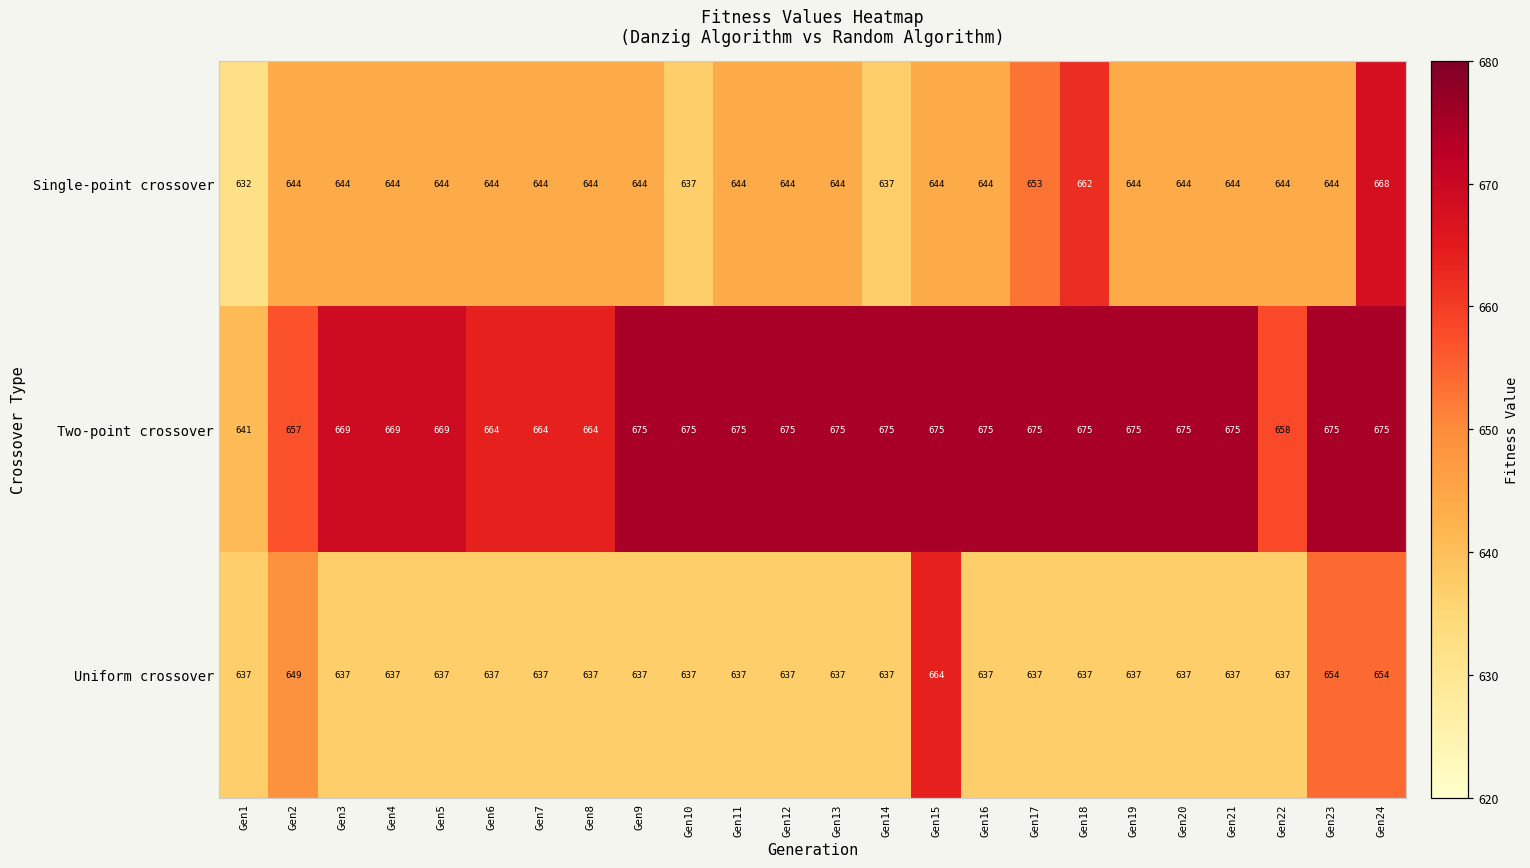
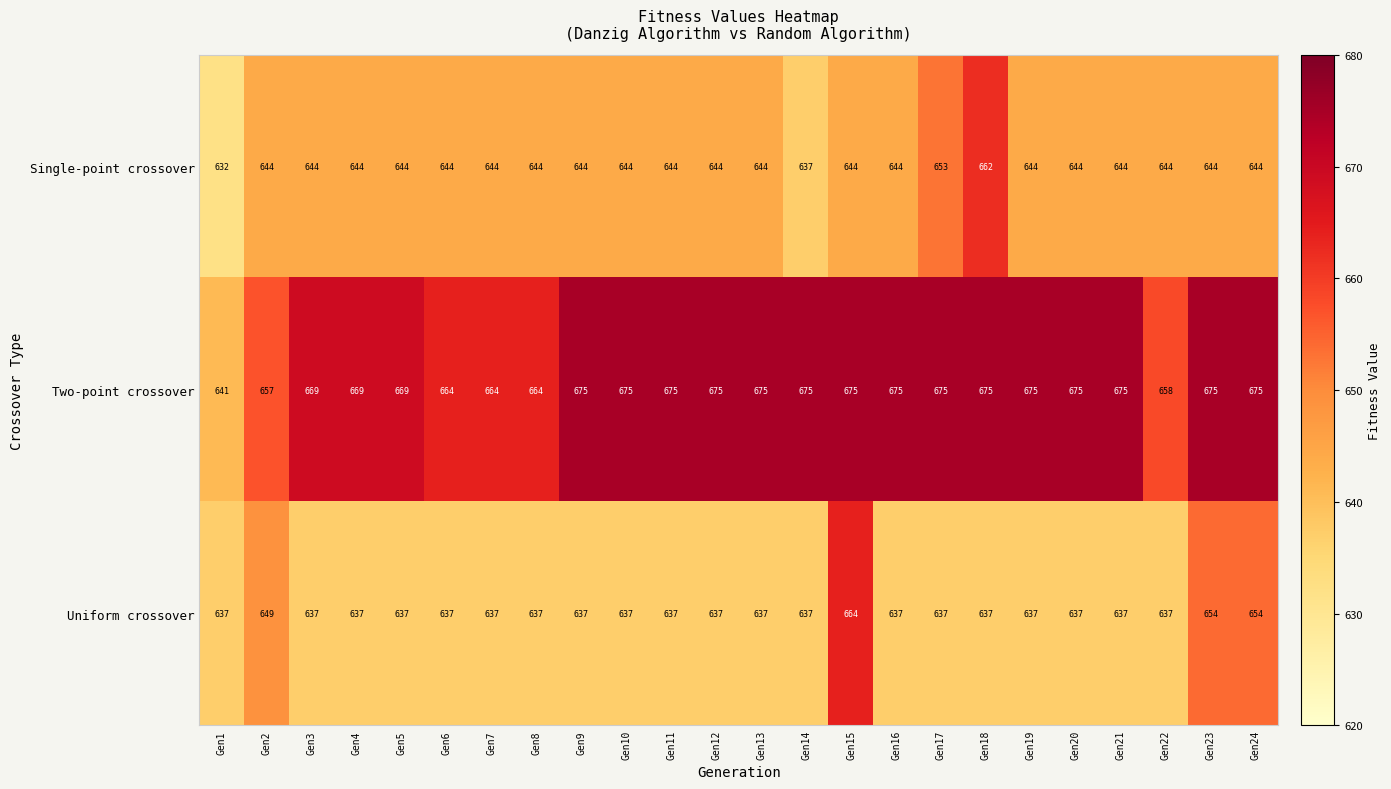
  {
    "Single-point crossover": {
      "Gen1": 632,
      "Gen2": 644,
      "Gen3": 644,
      "Gen4": 644,
      "Gen5": 644,
      "Gen6": 644,
      "Gen7": 644,
      "Gen8": 644,
      "Gen9": 644,
-     "Gen10": 637,
+     "Gen10": 644,
      "Gen11": 644,
      "Gen12": 644,
      "Gen13": 644,
      "Gen14": 637,
      "Gen15": 644,
      "Gen16": 644,
      "Gen17": 653,
      "Gen18": 662,
      "Gen19": 644,
      "Gen20": 644,
      "Gen21": 644,
      "Gen22": 644,
      "Gen23": 644,
-     "Gen24": 668
+     "Gen24": 644
    },
    "Two-point crossover": {
      "Gen1": 641,
      "Gen2": 657,
      "Gen3": 669,
      "Gen4": 669,
      "Gen5": 669,
      "Gen6": 664,
      "Gen7": 664,
      "Gen8": 664,
      "Gen9": 675,
      "Gen10": 675,
      "Gen11": 675,
      "Gen12": 675,
      "Gen13": 675,
      "Gen14": 675,
      "Gen15": 675,
      "Gen16": 675,
      "Gen17": 675,
      "Gen18": 675,
      "Gen19": 675,
      "Gen20": 675,
      "Gen21": 675,
      "Gen22": 658,
      "Gen23": 675,
      "Gen24": 675
    },
    "Uniform crossover": {
      "Gen1": 637,
      "Gen2": 649,
      "Gen3": 637,
      "Gen4": 637,
      "Gen5": 637,
      "Gen6": 637,
      "Gen7": 637,
      "Gen8": 637,
      "Gen9": 637,
      "Gen10": 637,
      "Gen11": 637,
      "Gen12": 637,
      "Gen13": 637,
      "Gen14": 637,
      "Gen15": 664,
      "Gen16": 637,
      "Gen17": 637,
      "Gen18": 637,
      "Gen19": 637,
      "Gen20": 637,
      "Gen21": 637,
      "Gen22": 637,
      "Gen23": 654,
      "Gen24": 654
    }
  }
